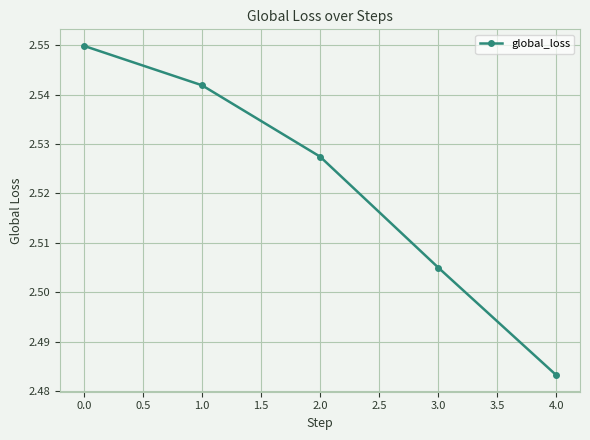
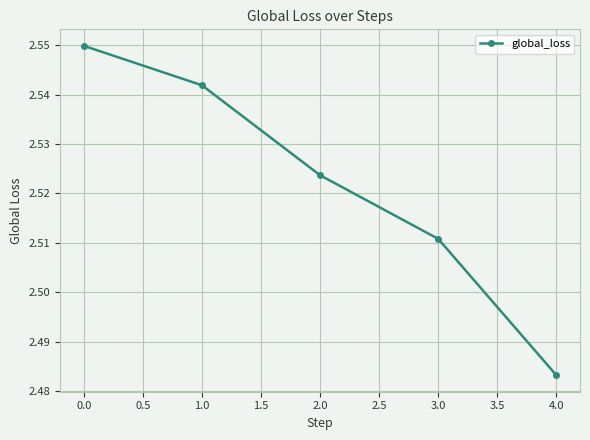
  {
    "0.0": 2.550,
    "1.0": 2.542,
-   "2.0": 2.527,
-   "3.0": 2.505,
+   "2.0": 2.524,
+   "3.0": 2.511,
    "4.0": 2.483
  }
